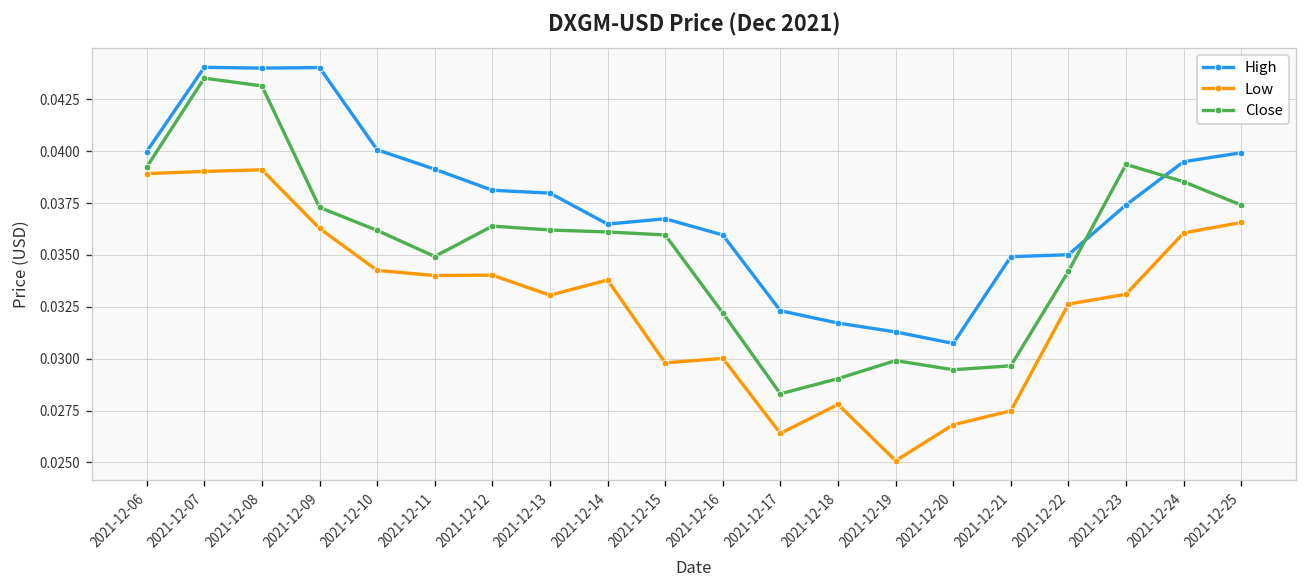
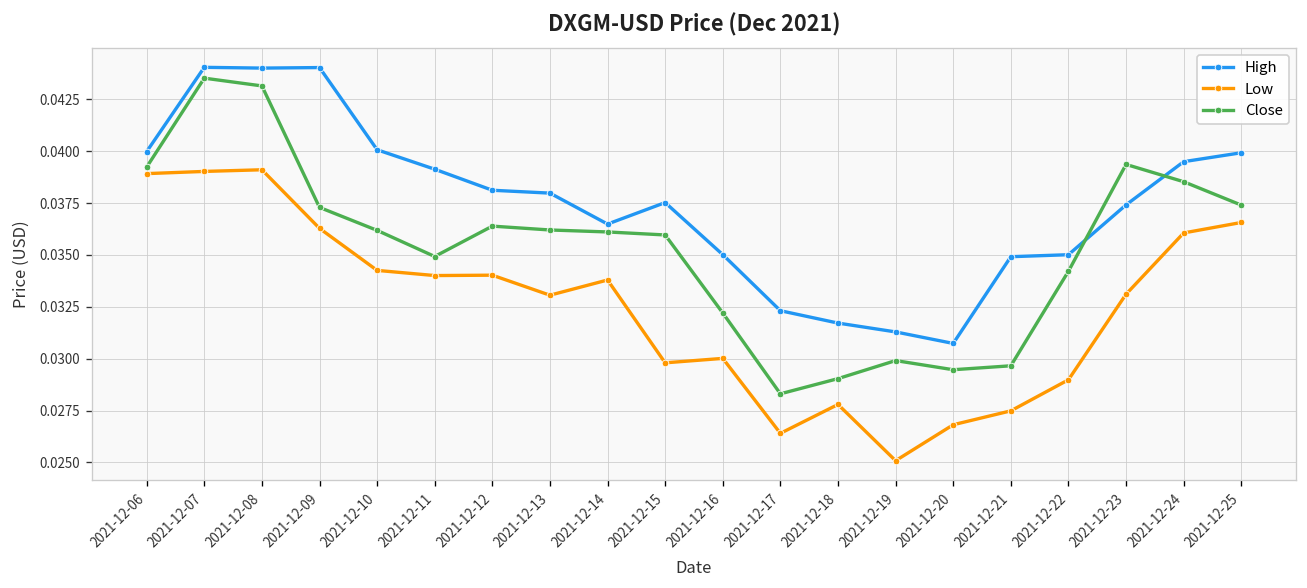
  {
    "High": {
      "2021-12-06": 0.0400,
      "2021-12-07": 0.0440,
      "2021-12-08": 0.0440,
      "2021-12-09": 0.0440,
      "2021-12-10": 0.0401,
      "2021-12-11": 0.0391,
      "2021-12-12": 0.0381,
      "2021-12-13": 0.0380,
      "2021-12-14": 0.0365,
-     "2021-12-15": 0.0367,
-     "2021-12-16": 0.0360,
+     "2021-12-15": 0.0375,
+     "2021-12-16": 0.0350,
      "2021-12-17": 0.0323,
      "2021-12-18": 0.0317,
      "2021-12-19": 0.0313,
      "2021-12-20": 0.0307,
      "2021-12-21": 0.0349,
      "2021-12-22": 0.0350,
      "2021-12-23": 0.0374,
      "2021-12-24": 0.0395,
      "2021-12-25": 0.0399
    },
    "Low": {
      "2021-12-06": 0.0389,
      "2021-12-07": 0.0390,
      "2021-12-08": 0.0391,
      "2021-12-09": 0.0363,
      "2021-12-10": 0.0343,
      "2021-12-11": 0.0340,
      "2021-12-12": 0.0340,
      "2021-12-13": 0.0331,
      "2021-12-14": 0.0338,
      "2021-12-15": 0.0298,
      "2021-12-16": 0.0300,
      "2021-12-17": 0.0264,
      "2021-12-18": 0.0278,
      "2021-12-19": 0.0251,
      "2021-12-20": 0.0268,
      "2021-12-21": 0.0275,
-     "2021-12-22": 0.0326,
+     "2021-12-22": 0.0290,
      "2021-12-23": 0.0331,
      "2021-12-24": 0.0361,
      "2021-12-25": 0.0366
    },
    "Close": {
      "2021-12-06": 0.0392,
      "2021-12-07": 0.0435,
      "2021-12-08": 0.0432,
      "2021-12-09": 0.0373,
      "2021-12-10": 0.0362,
      "2021-12-11": 0.0349,
      "2021-12-12": 0.0364,
      "2021-12-13": 0.0362,
      "2021-12-14": 0.0361,
      "2021-12-15": 0.0360,
      "2021-12-16": 0.0322,
      "2021-12-17": 0.0283,
      "2021-12-18": 0.0290,
      "2021-12-19": 0.0299,
      "2021-12-20": 0.0295,
      "2021-12-21": 0.0297,
      "2021-12-22": 0.0342,
      "2021-12-23": 0.0394,
      "2021-12-24": 0.0385,
      "2021-12-25": 0.0374
    }
  }
